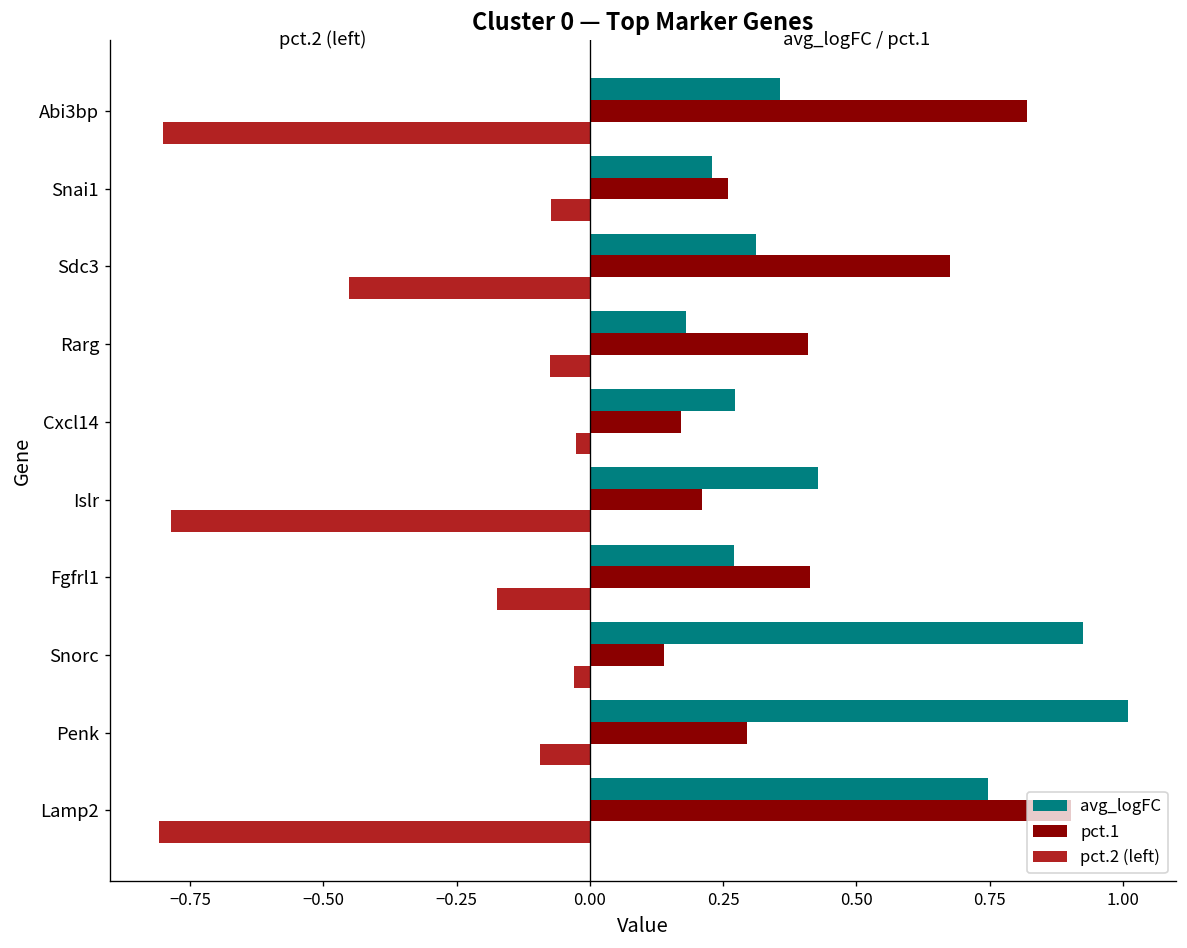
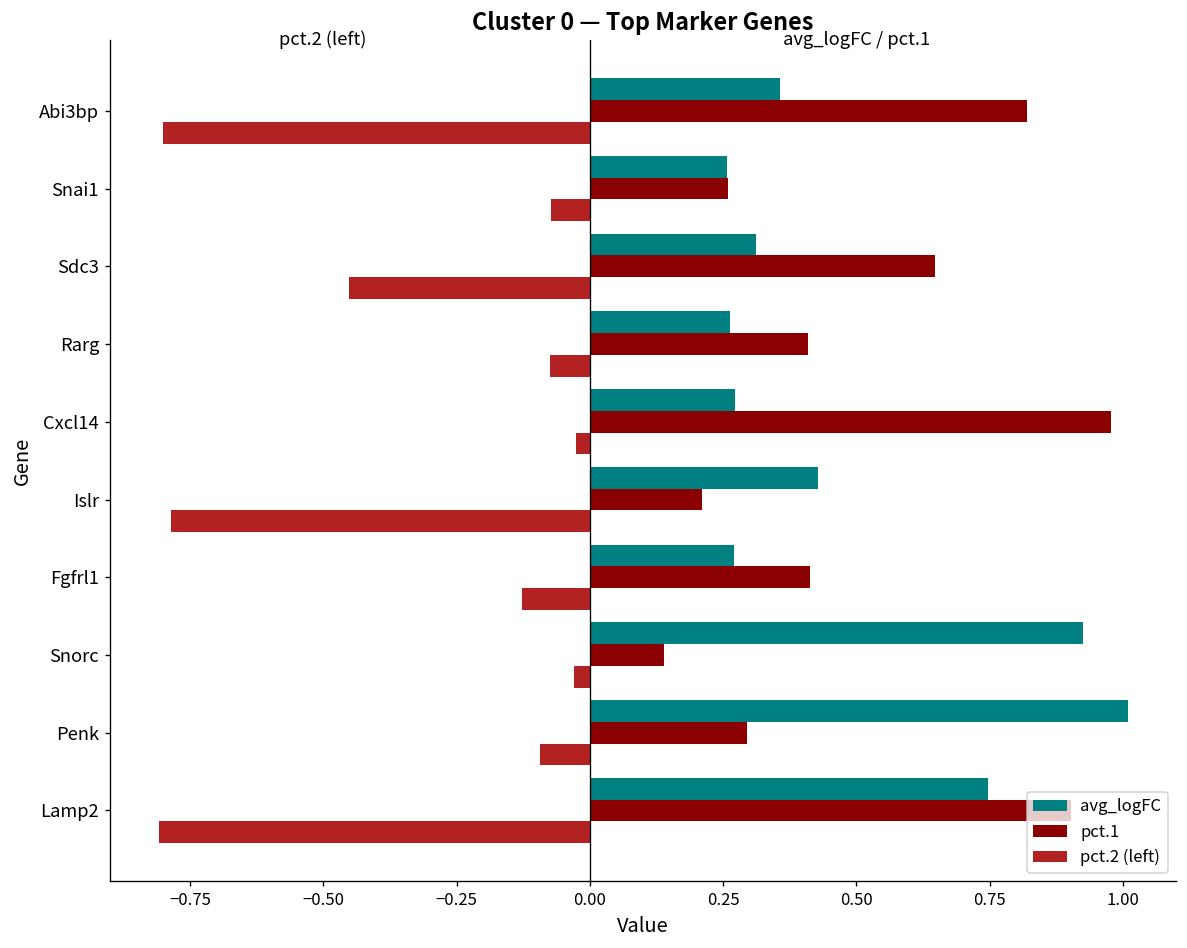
  {
    "avg_logFC": {
      "Abi3bp": 0.36,
-     "Snai1": 0.23,
+     "Snai1": 0.26,
      "Sdc3": 0.31,
-     "Rarg": 0.18,
+     "Rarg": 0.26,
      "Cxcl14": 0.27,
      "Islr": 0.43,
      "Fgfrl1": 0.27,
      "Snorc": 0.93,
      "Penk": 1.01,
      "Lamp2": 0.75
    },
    "pct.1": {
      "Abi3bp": 0.82,
      "Snai1": 0.26,
-     "Sdc3": 0.68,
+     "Sdc3": 0.65,
      "Rarg": 0.41,
-     "Cxcl14": 0.17,
+     "Cxcl14": 0.98,
      "Islr": 0.21,
      "Fgfrl1": 0.41,
      "Snorc": 0.14,
      "Penk": 0.29
    },
    "pct.2 (left)": {
      "Abi3bp": -0.80,
      "Snai1": -0.07,
      "Sdc3": -0.45,
      "Rarg": -0.07,
      "Cxcl14": -0.03,
      "Islr": -0.79,
-     "Fgfrl1": -0.17,
+     "Fgfrl1": -0.13,
      "Snorc": -0.03,
      "Penk": -0.09,
      "Lamp2": -0.81
    }
  }
